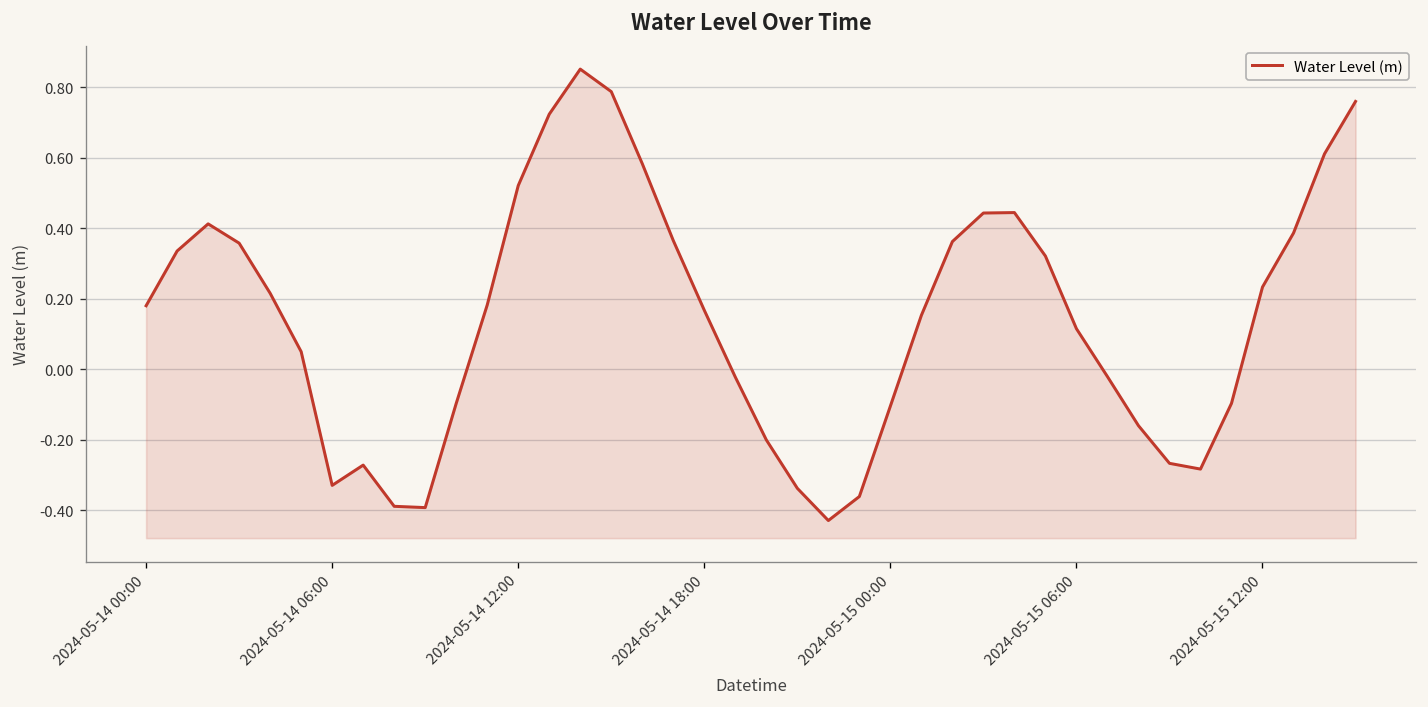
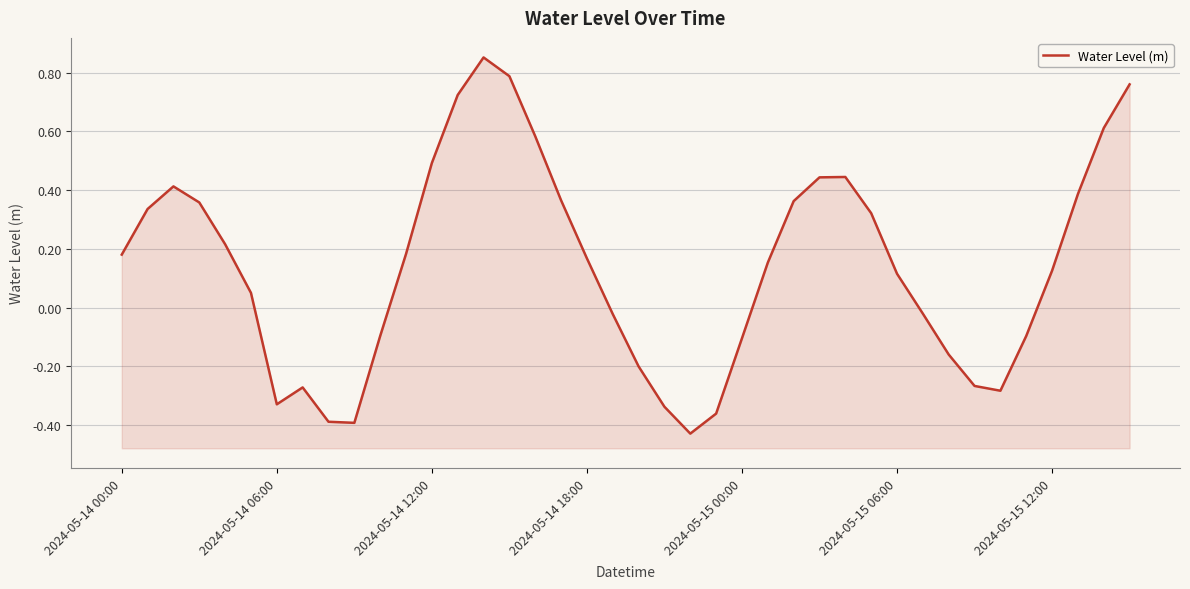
  {
    "2024-05-14 00:00": 0.18,
    "2024-05-14 06:00": -0.33,
-   "2024-05-14 12:00": 0.52,
+   "2024-05-14 12:00": 0.49,
    "2024-05-14 18:00": 0.17,
    "2024-05-15 00:00": -0.10,
    "2024-05-15 06:00": 0.12,
-   "2024-05-15 12:00": 0.23
+   "2024-05-15 12:00": 0.13
  }
